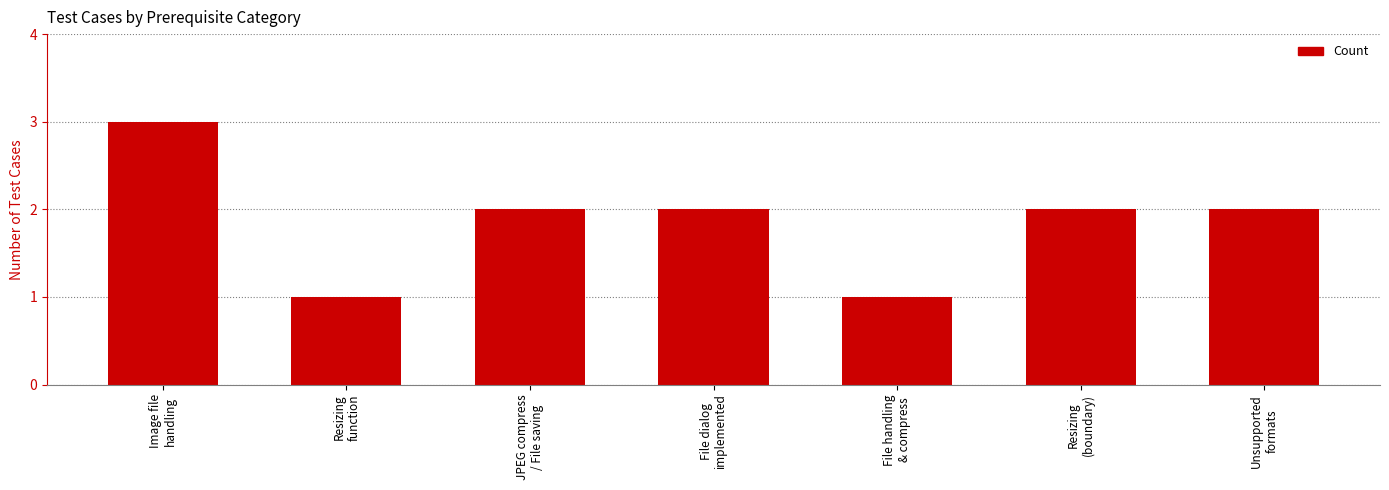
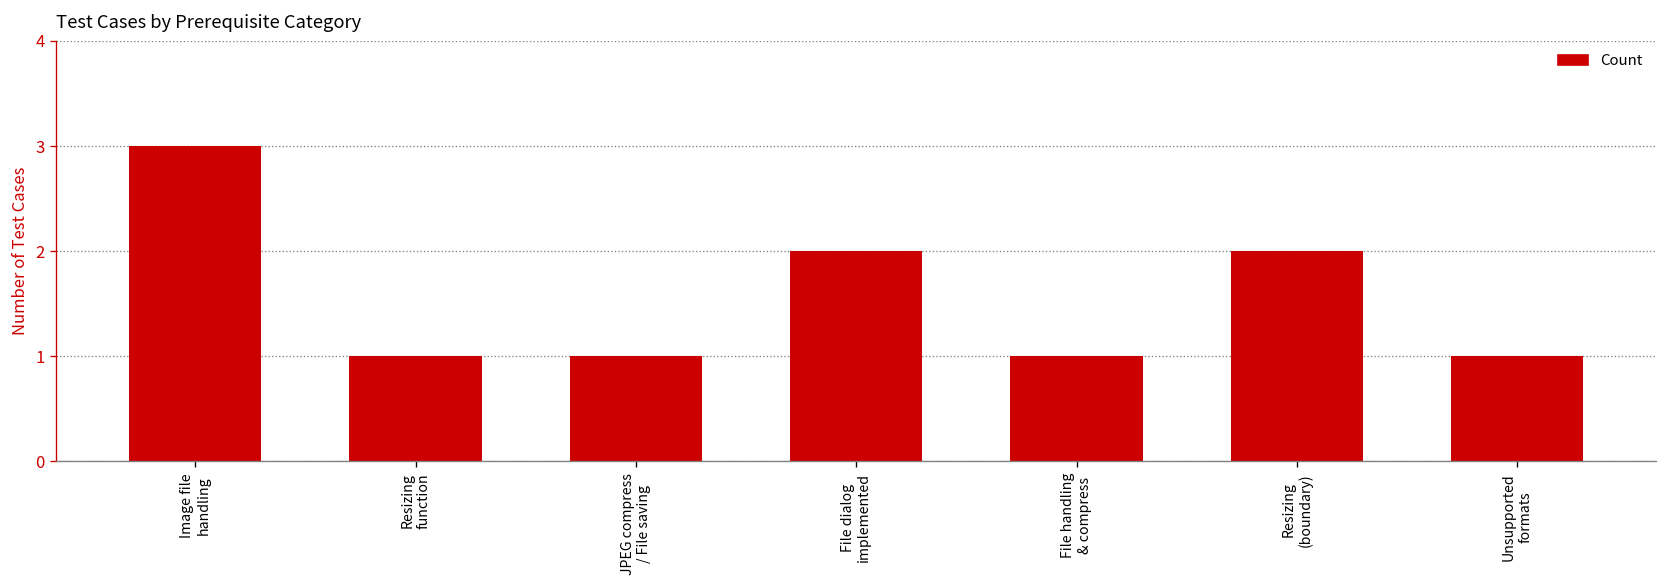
  {
    "Image file handling": 3,
    "Resizing function": 1,
-   "JPEG compress / File saving": 2,
+   "JPEG compress / File saving": 1,
    "File dialog implemented": 2,
    "File handling & compress": 1,
    "Resizing (boundary)": 2,
-   "Unsupported formats": 2
+   "Unsupported formats": 1
  }
